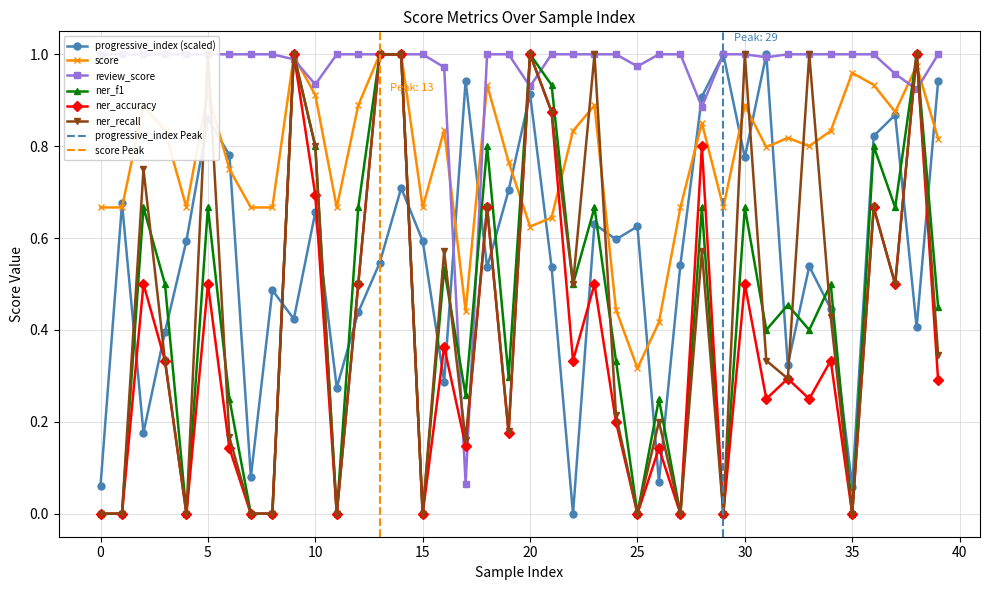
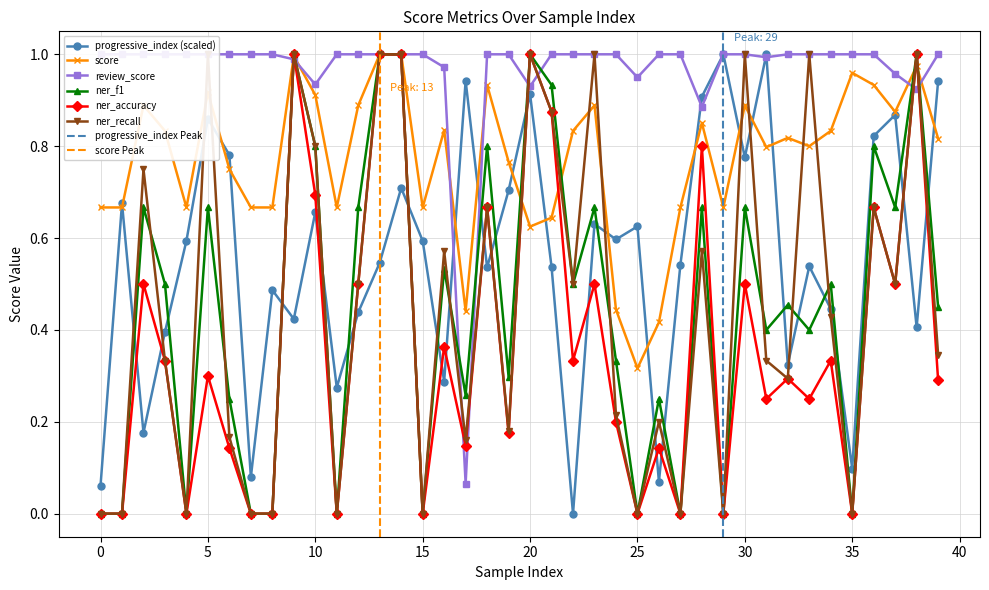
  {
    "progressive_index (scaled)": {
      "0": 0.06,
      "10": 0.66,
      "15": 0.59,
      "20": 0.91,
      "25": 0.63,
      "30": 0.78,
-     "35": 0.06
+     "35": 0.10
    },
    "score": {
      "0": 0.67,
      "10": 0.91,
      "15": 0.67,
      "20": 0.63,
      "25": 0.32,
      "30": 0.89,
      "35": 0.96
    },
    "review_score": {
      "10": 0.93,
      "15": 1.00,
      "20": 0.93,
-     "25": 0.97,
+     "25": 0.95,
      "35": 1.00
    },
    "ner_f1": {
      "5": 0.67,
      "30": 0.67
    },
    "ner_accuracy": {
-     "5": 0.5,
+     "5": 0.3,
      "10": 0.69,
      "30": 0.5
    }
  }
